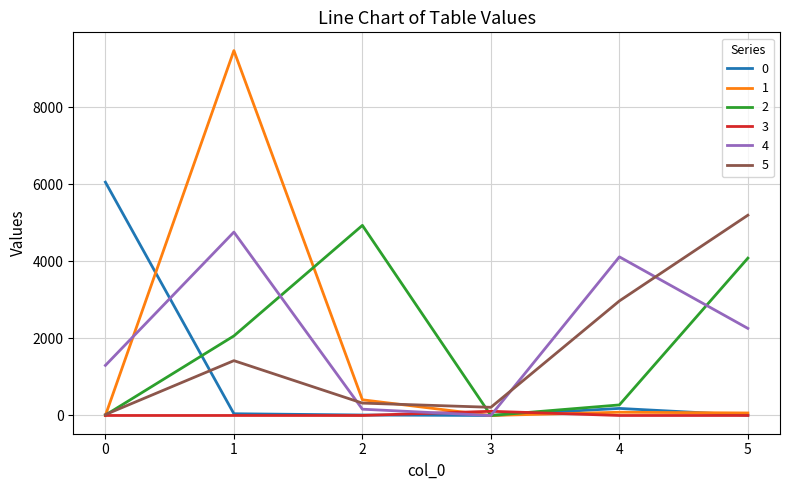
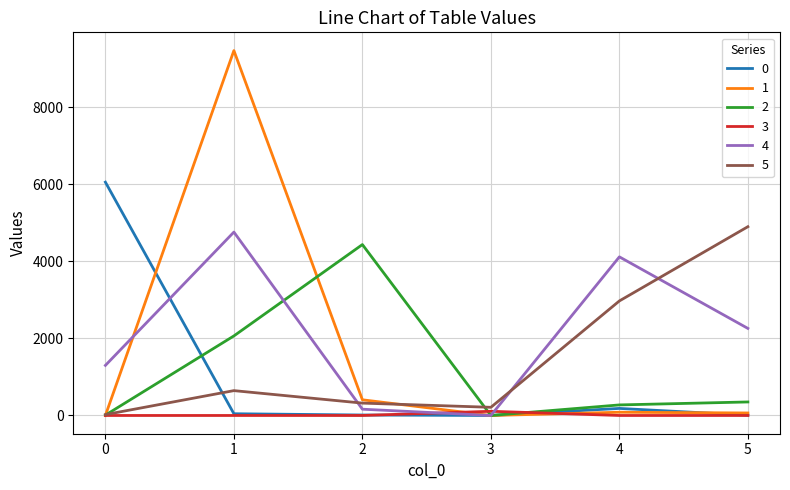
  {
    "0": {
      "0": 6100,
      "4": 200
    },
    "1": {
      "1": 9500,
      "2": 400,
      "4": 100
    },
    "2": {
      "1": 2100,
-     "2": 4900,
+     "2": 4400,
      "4": 300,
-     "5": 4100
+     "5": 400
    },
    "3": {
      "3": 100,
      "4": 0
    },
    "4": {
      "0": 1300,
      "1": 4800,
      "2": 200,
      "4": 4100,
      "5": 2300
    },
    "5": {
-     "1": 1400,
+     "1": 600,
      "2": 300,
      "3": 200,
      "4": 3000,
-     "5": 5200
+     "5": 4900
    }
  }
